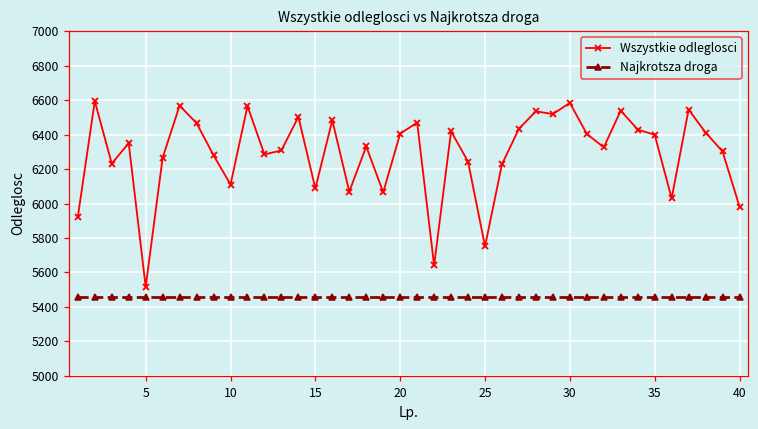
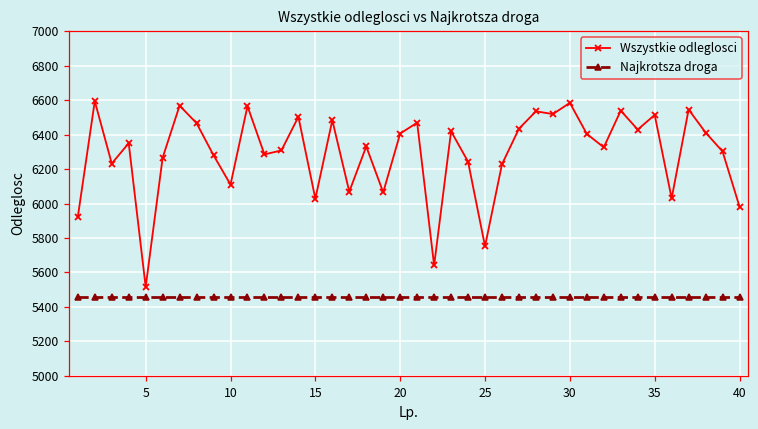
  {
    "Wszystkie odleglosci": {
      "5": 5520,
      "10": 6110,
-     "15": 6090,
+     "15": 6030,
      "20": 6410,
      "25": 5750,
      "30": 6580,
-     "35": 6400,
+     "35": 6510,
      "40": 5980
    },
    "Najkrotsza droga": {
      "5": 5460,
      "10": 5460,
      "15": 5460,
      "20": 5460,
      "25": 5460,
      "30": 5460,
      "35": 5460,
      "40": 5460
    }
  }
